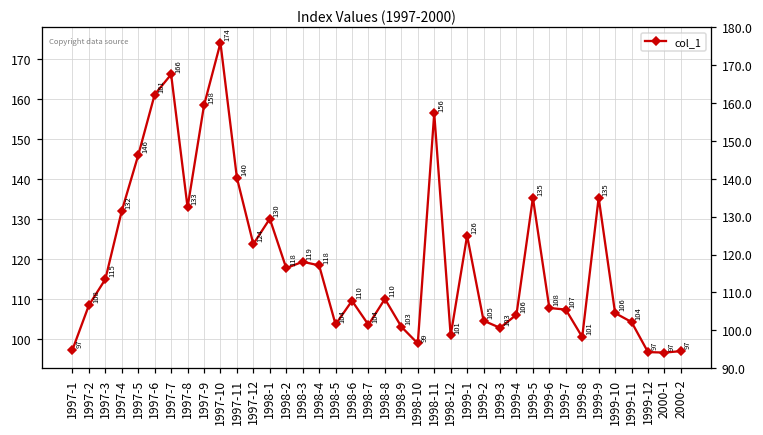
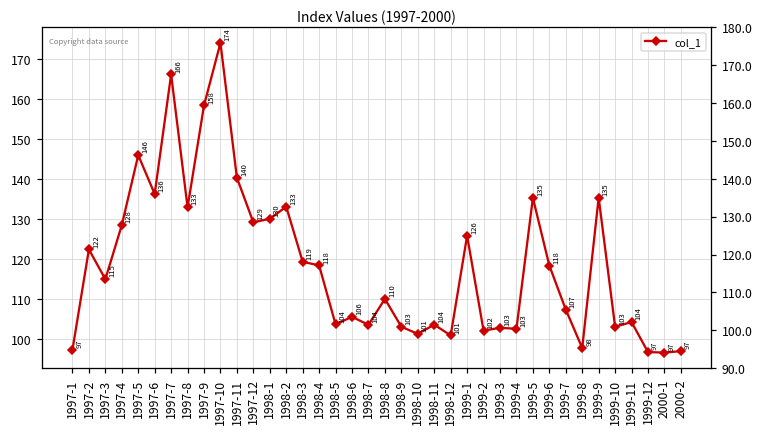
  {
    "1997-1": 97,
-   "1997-2": 108,
+   "1997-2": 122,
    "1997-3": 115,
-   "1997-4": 132,
+   "1997-4": 128,
    "1997-5": 146,
-   "1997-6": 161,
+   "1997-6": 136,
    "1997-7": 166,
    "1997-8": 133,
    "1997-9": 158,
    "1997-10": 174,
    "1997-11": 140,
-   "1997-12": 124,
+   "1997-12": 129,
    "1998-1": 130,
-   "1998-2": 118,
+   "1998-2": 133,
    "1998-3": 119,
    "1998-4": 118,
    "1998-5": 104,
-   "1998-6": 110,
+   "1998-6": 106,
    "1998-7": 104,
    "1998-8": 110,
    "1998-9": 103,
-   "1998-10": 99,
-   "1998-11": 156,
+   "1998-10": 101,
+   "1998-11": 104,
    "1998-12": 101,
    "1999-1": 126,
-   "1999-2": 105,
+   "1999-2": 102,
    "1999-3": 103,
-   "1999-4": 106,
+   "1999-4": 103,
    "1999-5": 135,
-   "1999-6": 108,
+   "1999-6": 118,
    "1999-7": 107,
-   "1999-8": 101,
+   "1999-8": 98,
    "1999-9": 135,
-   "1999-10": 106,
+   "1999-10": 103,
    "1999-11": 104,
    "1999-12": 97,
    "2000-1": 97,
    "2000-2": 97
  }
